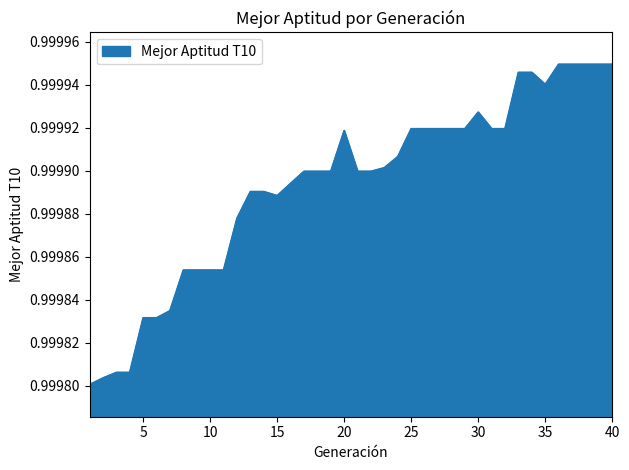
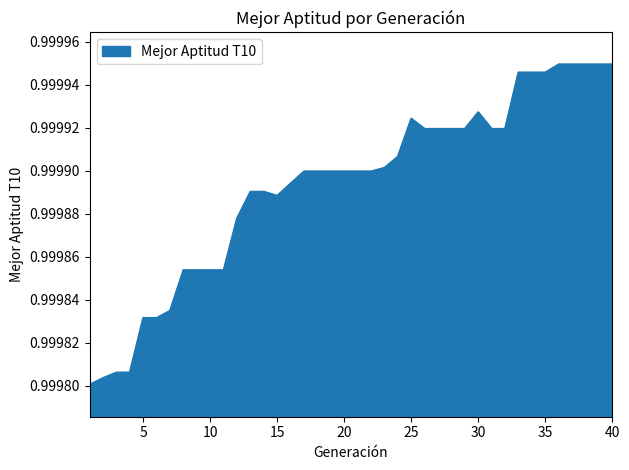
  {
    "5": 0.999832,
    "10": 0.999854,
    "15": 0.999888,
-   "20": 0.999919,
-   "25": 0.999920,
+   "20": 0.999900,
+   "25": 0.999924,
    "30": 0.999927,
-   "35": 0.999940,
+   "35": 0.999946,
    "40": 0.999950
  }
